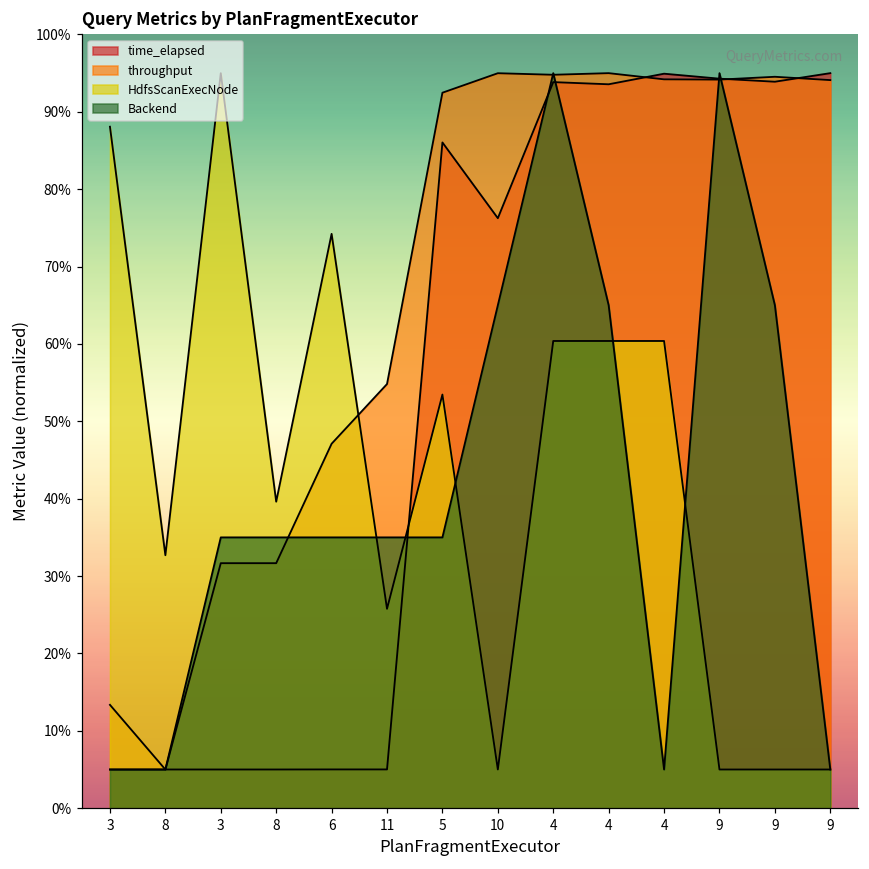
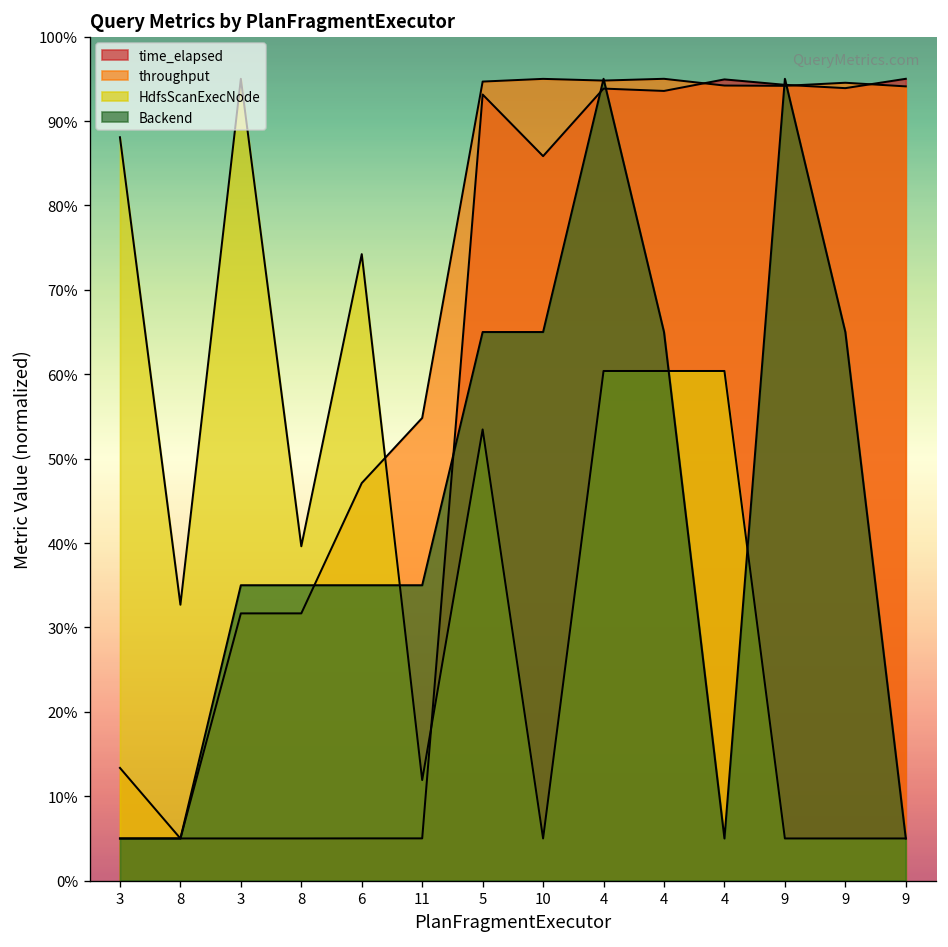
  {
    "time_elapsed": {
      "6": "5%",
      "11": "5%",
-     "5": "86%",
-     "10": "76%"
+     "5": "93%",
+     "10": "86%"
    },
    "throughput": {
      "6": "47%",
      "11": "55%",
-     "5": "92%",
+     "5": "95%",
      "10": "95%"
    },
    "HdfsScanExecNode": {
      "6": "74%",
-     "11": "26%",
+     "11": "12%",
      "5": "53%",
      "10": "5%"
    },
    "Backend": {
      "6": "35%",
      "11": "35%",
-     "5": "35%",
+     "5": "65%",
      "10": "65%"
    }
  }
